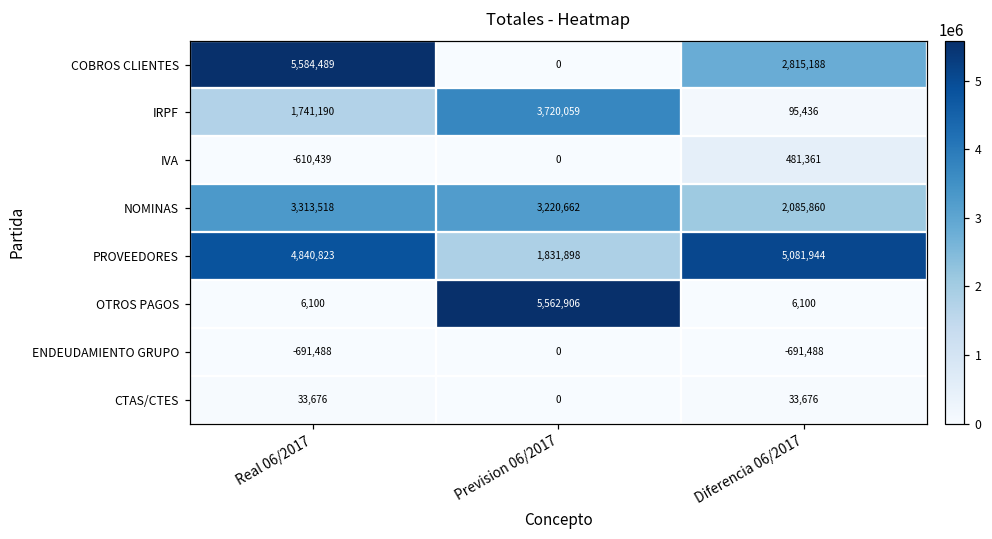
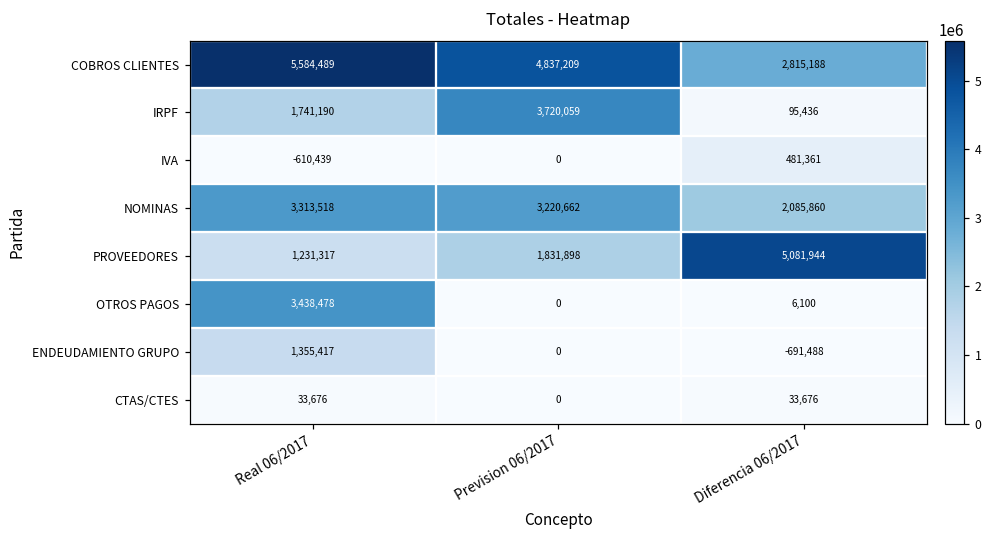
  {
    "COBROS CLIENTES": {
      "Real 06/2017": "5,584,489",
-     "Prevision 06/2017": "0",
+     "Prevision 06/2017": "4,837,209",
      "Diferencia 06/2017": "2,815,188"
    },
    "IRPF": {
      "Real 06/2017": "1,741,190",
      "Prevision 06/2017": "3,720,059",
      "Diferencia 06/2017": "95,436"
    },
    "IVA": {
      "Real 06/2017": "-610,439",
      "Prevision 06/2017": "0",
      "Diferencia 06/2017": "481,361"
    },
    "NOMINAS": {
      "Real 06/2017": "3,313,518",
      "Prevision 06/2017": "3,220,662",
      "Diferencia 06/2017": "2,085,860"
    },
    "PROVEEDORES": {
-     "Real 06/2017": "4,840,823",
+     "Real 06/2017": "1,231,317",
      "Prevision 06/2017": "1,831,898",
      "Diferencia 06/2017": "5,081,944"
    },
    "OTROS PAGOS": {
-     "Real 06/2017": "6,100",
-     "Prevision 06/2017": "5,562,906",
+     "Real 06/2017": "3,438,478",
+     "Prevision 06/2017": "0",
      "Diferencia 06/2017": "6,100"
    },
    "ENDEUDAMIENTO GRUPO": {
-     "Real 06/2017": "-691,488",
+     "Real 06/2017": "1,355,417",
      "Prevision 06/2017": "0",
      "Diferencia 06/2017": "-691,488"
    },
    "CTAS/CTES": {
      "Real 06/2017": "33,676",
      "Prevision 06/2017": "0",
      "Diferencia 06/2017": "33,676"
    }
  }
